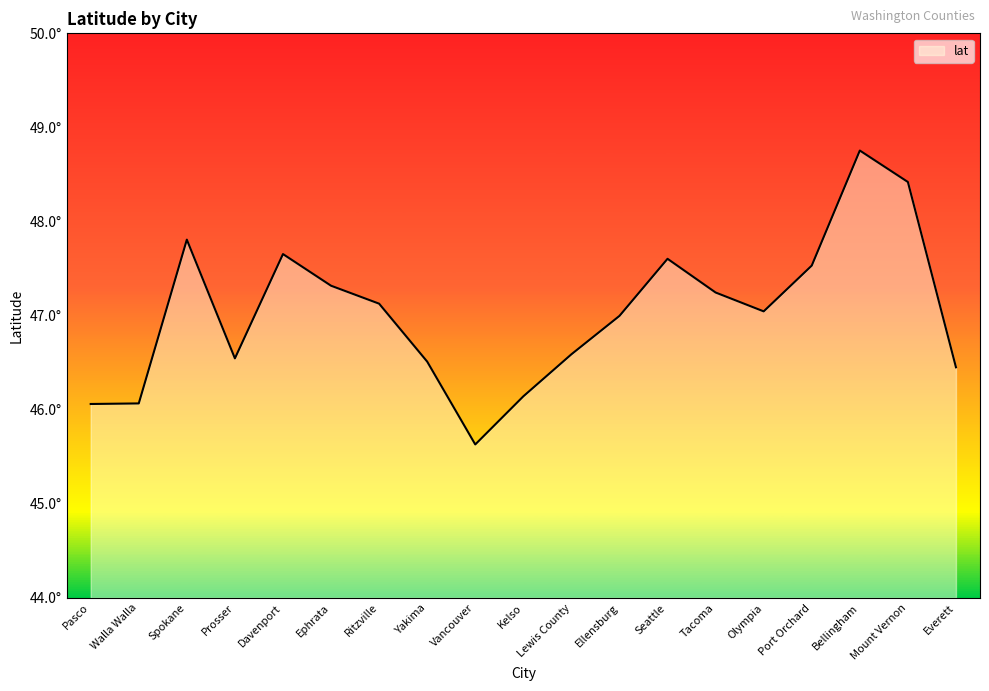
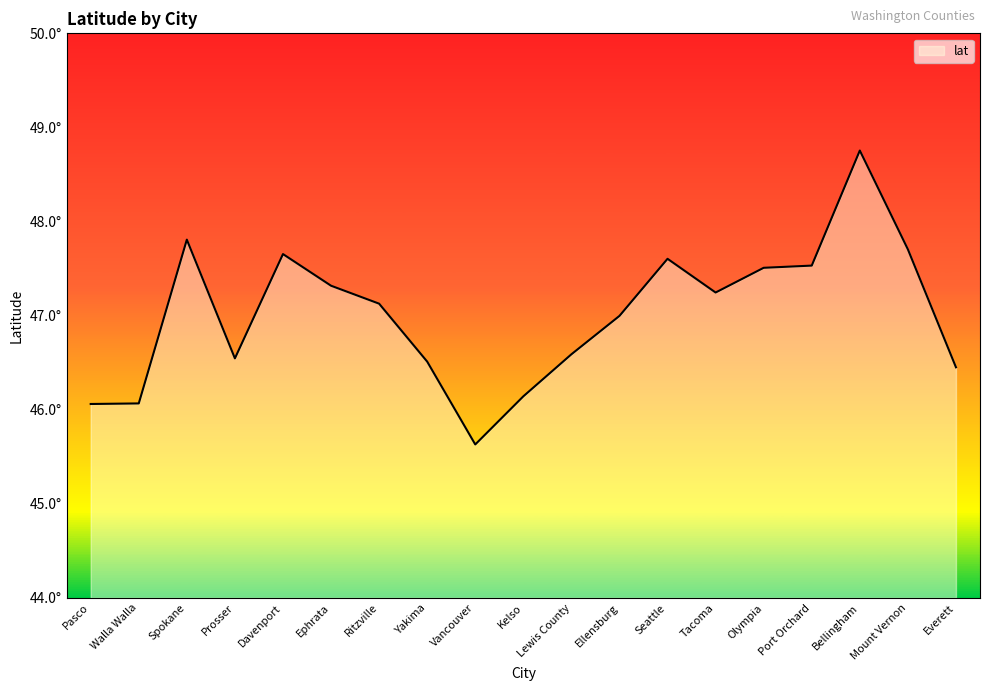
  {
    "Pasco": "46.1°",
    "Walla Walla": "46.1°",
    "Spokane": "47.8°",
    "Prosser": "46.5°",
    "Davenport": "47.7°",
    "Ephrata": "47.3°",
    "Ritzville": "47.1°",
    "Yakima": "46.5°",
    "Vancouver": "45.6°",
    "Kelso": "46.1°",
    "Lewis County": "46.6°",
    "Ellensburg": "47.0°",
    "Seattle": "47.6°",
    "Tacoma": "47.2°",
-   "Olympia": "47.0°",
+   "Olympia": "47.5°",
    "Port Orchard": "47.5°",
    "Bellingham": "48.8°",
-   "Mount Vernon": "48.4°",
+   "Mount Vernon": "47.7°",
    "Everett": "46.5°"
  }
